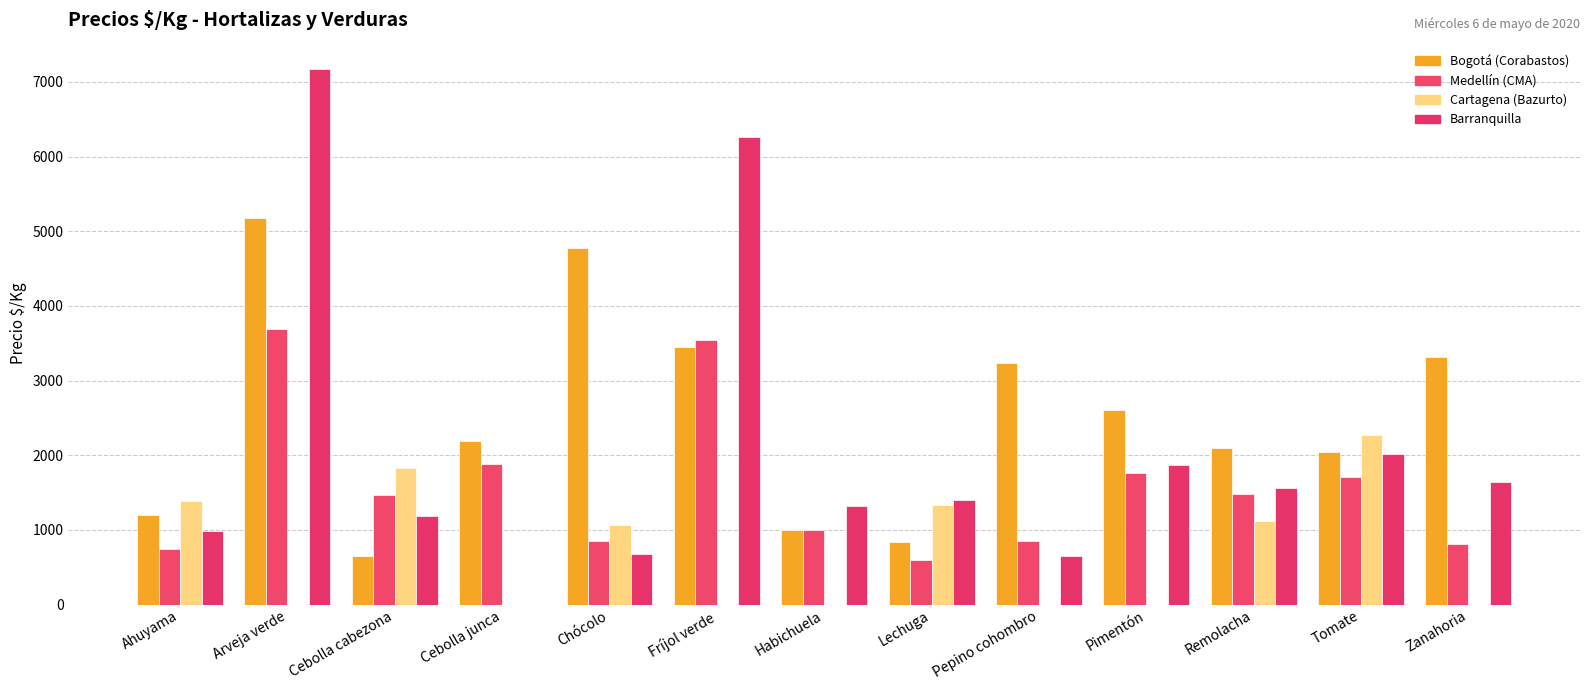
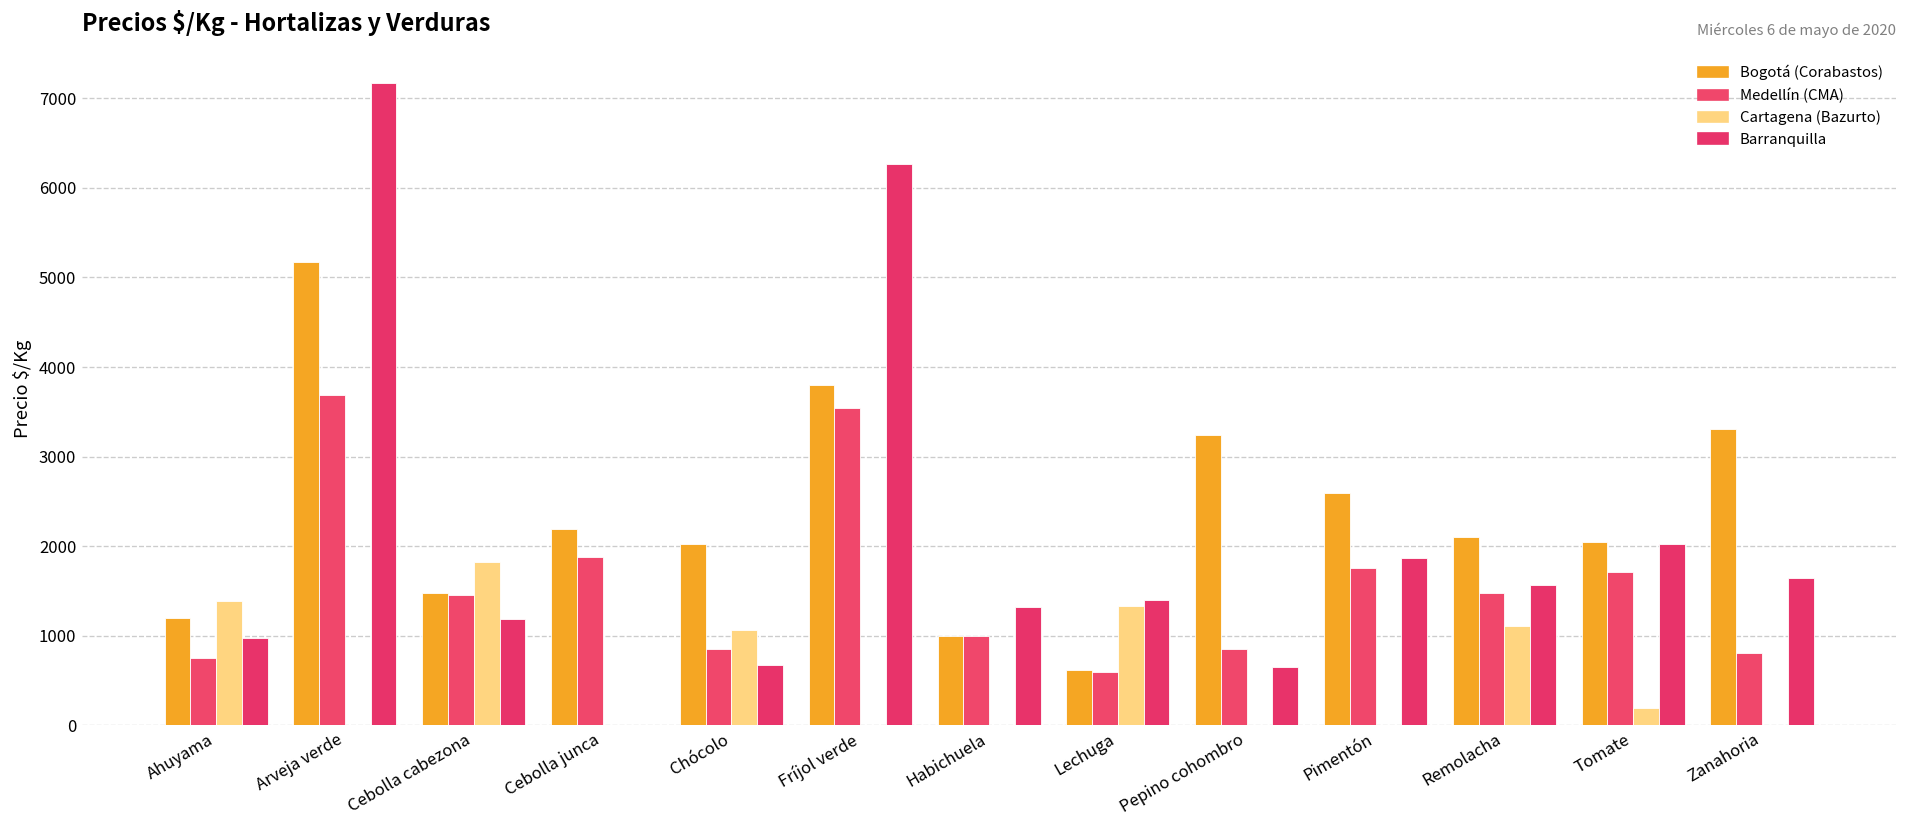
  {
    "Bogotá (Corabastos)": {
      "Ahuyama": 1200,
      "Arveja verde": 5200,
-     "Cebolla cabezona": 700,
+     "Cebolla cabezona": 1500,
      "Cebolla junca": 2200,
-     "Chócolo": 4800,
-     "Fríjol verde": 3400,
+     "Chócolo": 2000,
+     "Fríjol verde": 3800,
      "Habichuela": 1000,
-     "Lechuga": 800,
+     "Lechuga": 600,
      "Pepino cohombro": 3200,
      "Pimentón": 2600,
      "Remolacha": 2100,
      "Tomate": 2000,
      "Zanahoria": 3300
    },
    "Cartagena (Bazurto)": {
      "Ahuyama": 1400,
      "Arveja verde": 0,
      "Cebolla cabezona": 1800,
      "Cebolla junca": 0,
      "Chócolo": 1100,
      "Fríjol verde": 0,
      "Habichuela": 0,
      "Lechuga": 1300,
      "Pepino cohombro": 0,
      "Pimentón": 0,
      "Remolacha": 1100,
-     "Tomate": 2300,
+     "Tomate": 200,
      "Zanahoria": 0
    }
  }
